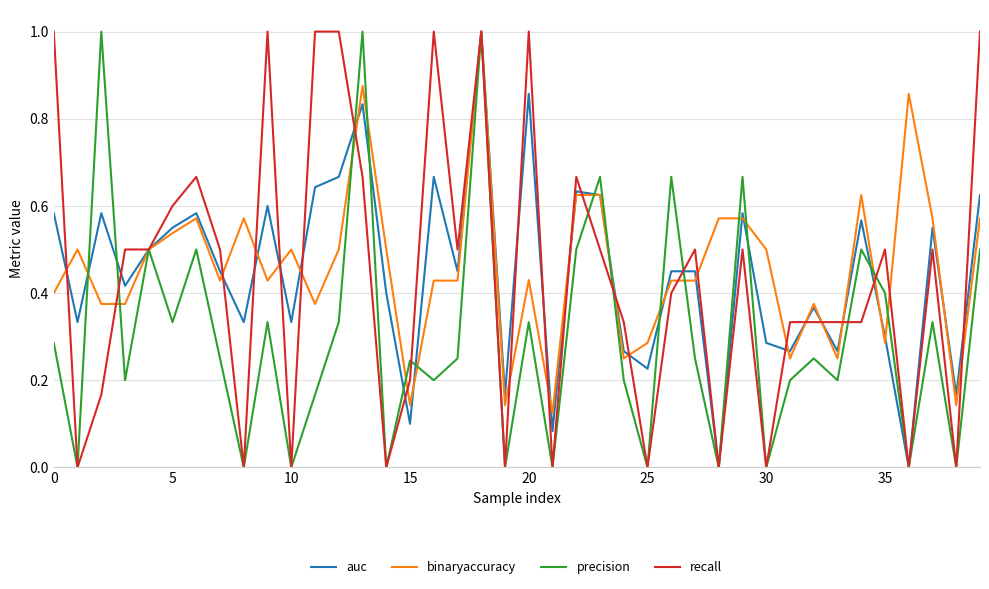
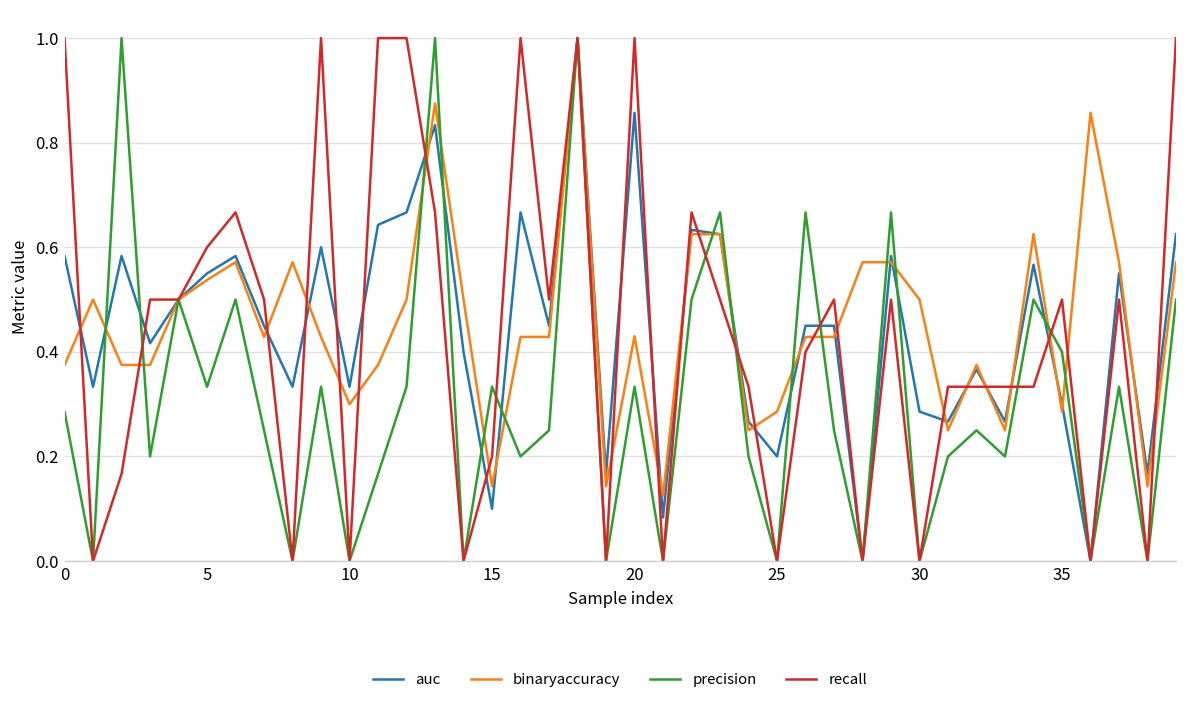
  {
    "auc": {
      "0": 0.58,
      "5": 0.55,
      "10": 0.33,
      "15": 0.10,
      "20": 0.86,
-     "25": 0.23,
+     "25": 0.20,
      "30": 0.29,
      "35": 0.30
    },
    "binaryaccuracy": {
-     "0": 0.40,
+     "0": 0.38,
      "5": 0.54,
-     "10": 0.5,
+     "10": 0.3,
      "15": 0.14,
      "20": 0.43,
      "25": 0.29,
      "30": 0.50,
      "35": 0.29
    },
    "precision": {
      "0": 0.29,
      "5": 0.33,
-     "15": 0.25,
+     "15": 0.33,
      "20": 0.33,
      "35": 0.40
    },
    "recall": {
      "0": 1.00,
      "5": 0.60,
      "15": 0.20,
      "20": 1.00,
      "35": 0.50
    }
  }
